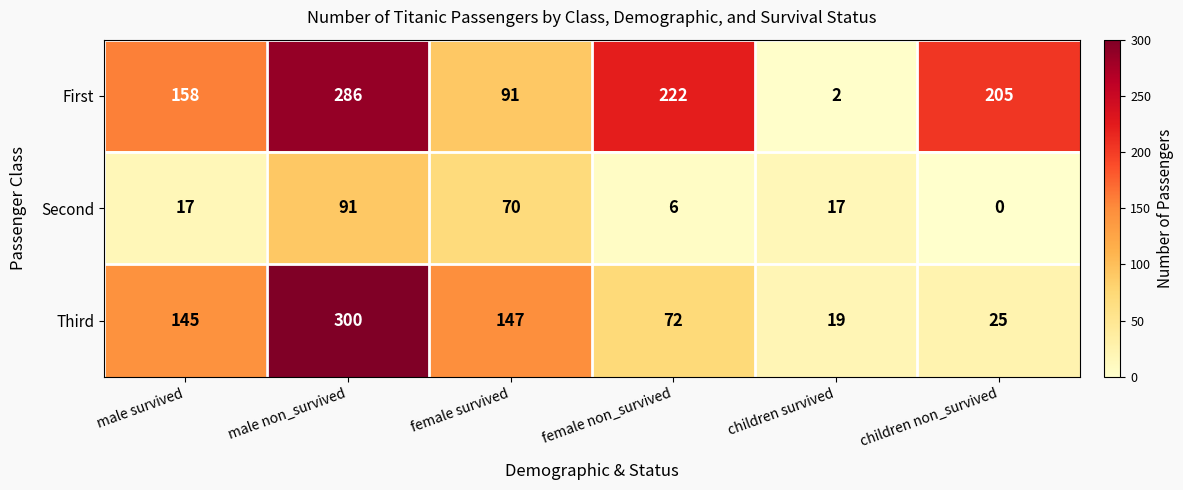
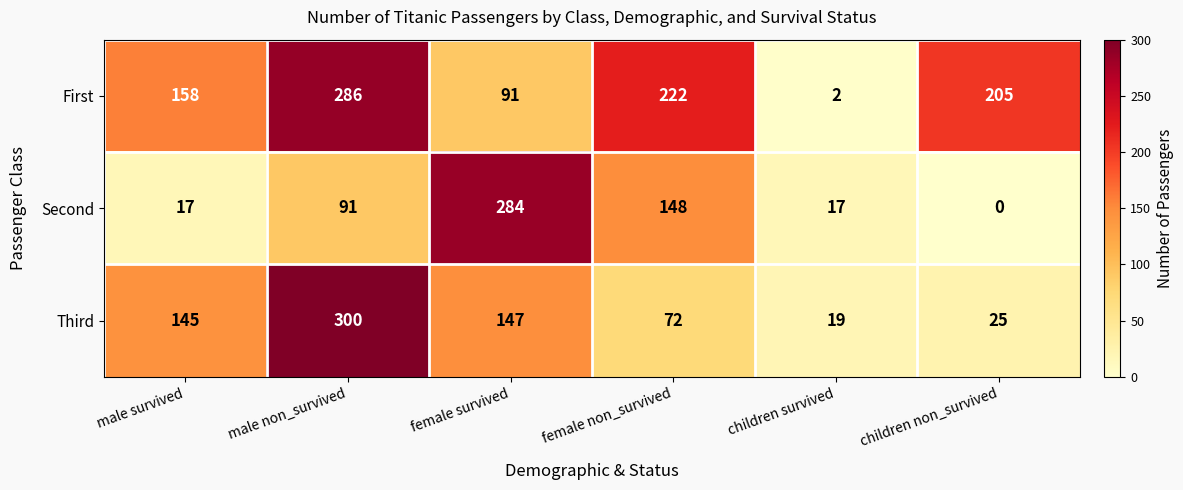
  {
    "First": {
      "male survived": 158,
      "male non_survived": 286,
      "female survived": 91,
      "female non_survived": 222,
      "children survived": 2,
      "children non_survived": 205
    },
    "Second": {
      "male survived": 17,
      "male non_survived": 91,
-     "female survived": 70,
-     "female non_survived": 6,
+     "female survived": 284,
+     "female non_survived": 148,
      "children survived": 17,
      "children non_survived": 0
    },
    "Third": {
      "male survived": 145,
      "male non_survived": 300,
      "female survived": 147,
      "female non_survived": 72,
      "children survived": 19,
      "children non_survived": 25
    }
  }
